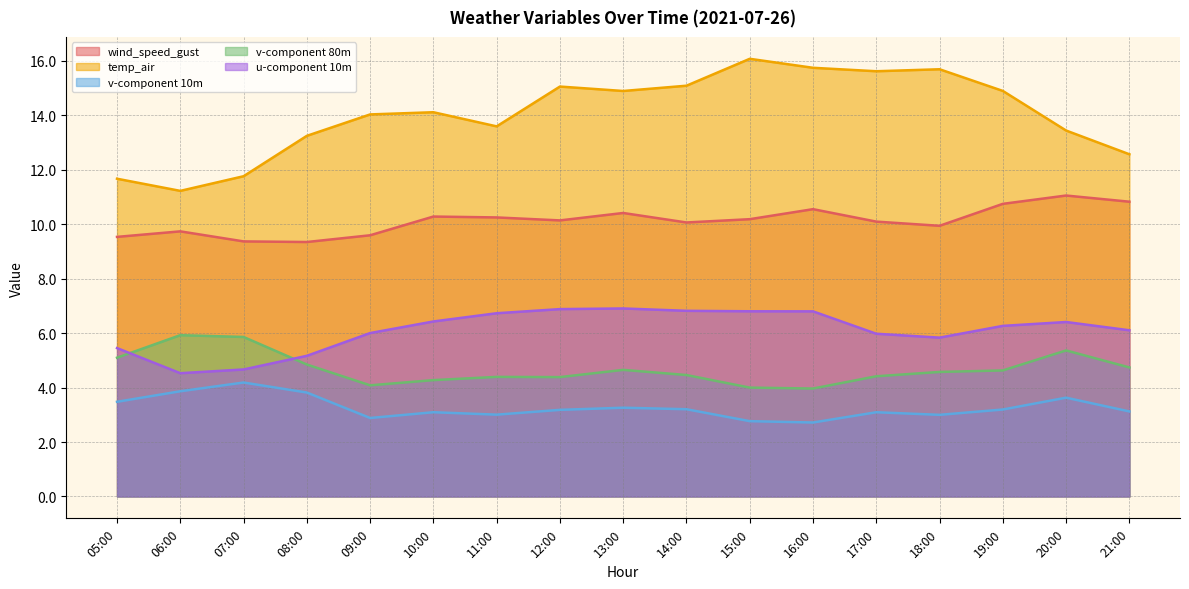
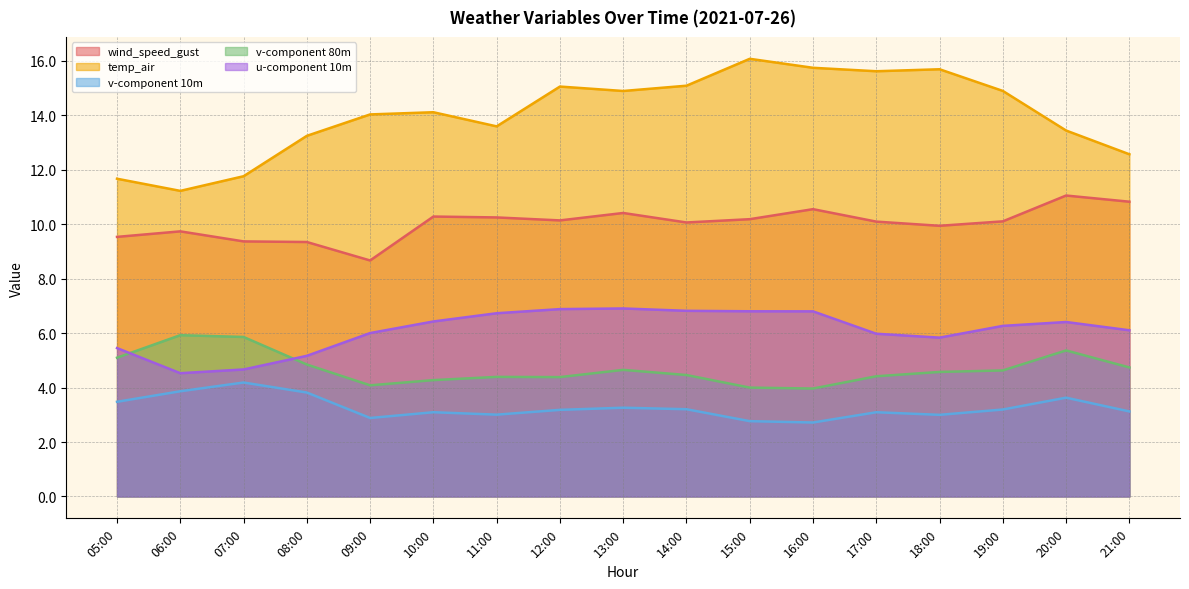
  {
    "wind_speed_gust": {
      "05:00": 9.5,
      "06:00": 9.7,
      "07:00": 9.4,
      "08:00": 9.3,
-     "09:00": 9.6,
+     "09:00": 8.7,
      "10:00": 10.3,
      "11:00": 10.3,
      "12:00": 10.1,
      "13:00": 10.4,
      "14:00": 10.1,
      "15:00": 10.2,
      "16:00": 10.6,
      "17:00": 10.1,
      "18:00": 9.9,
-     "19:00": 10.7,
+     "19:00": 10.1,
      "20:00": 11.1,
      "21:00": 10.8
    },
    "temp_air": {
      "05:00": 11.7,
      "06:00": 11.2,
      "07:00": 11.8,
      "08:00": 13.2,
      "09:00": 14.0,
      "10:00": 14.1,
      "11:00": 13.6,
      "12:00": 15.1,
      "13:00": 14.9,
      "14:00": 15.1,
      "15:00": 16.1,
      "16:00": 15.7,
      "17:00": 15.6,
      "18:00": 15.7,
      "19:00": 14.9,
      "20:00": 13.4,
      "21:00": 12.6
    },
    "v-component 10m": {
      "05:00": 3.5,
      "06:00": 3.9,
      "07:00": 4.2,
      "08:00": 3.8,
      "09:00": 2.9,
      "10:00": 3.1,
      "11:00": 3.0,
      "12:00": 3.2,
      "13:00": 3.3,
      "14:00": 3.2,
      "15:00": 2.8,
      "16:00": 2.7,
      "17:00": 3.1,
      "18:00": 3.0,
      "19:00": 3.2,
      "20:00": 3.6,
      "21:00": 3.1
    },
    "v-component 80m": {
      "05:00": 5.1,
      "06:00": 5.9,
      "07:00": 5.9,
      "08:00": 4.8,
      "09:00": 4.1,
      "10:00": 4.3,
      "11:00": 4.4,
      "12:00": 4.4,
      "13:00": 4.7,
      "14:00": 4.5,
      "15:00": 4.0,
      "16:00": 4.0,
      "17:00": 4.4,
      "18:00": 4.6,
      "19:00": 4.6,
      "20:00": 5.4,
      "21:00": 4.7
    },
    "u-component 10m": {
      "05:00": 5.5,
      "06:00": 4.5,
      "07:00": 4.7,
      "08:00": 5.2,
      "09:00": 6.0,
      "10:00": 6.4,
      "11:00": 6.7,
      "12:00": 6.9,
      "13:00": 6.9,
      "14:00": 6.8,
      "15:00": 6.8,
      "16:00": 6.8,
      "17:00": 6.0,
      "18:00": 5.8,
      "19:00": 6.3,
      "20:00": 6.4,
      "21:00": 6.1
    }
  }
